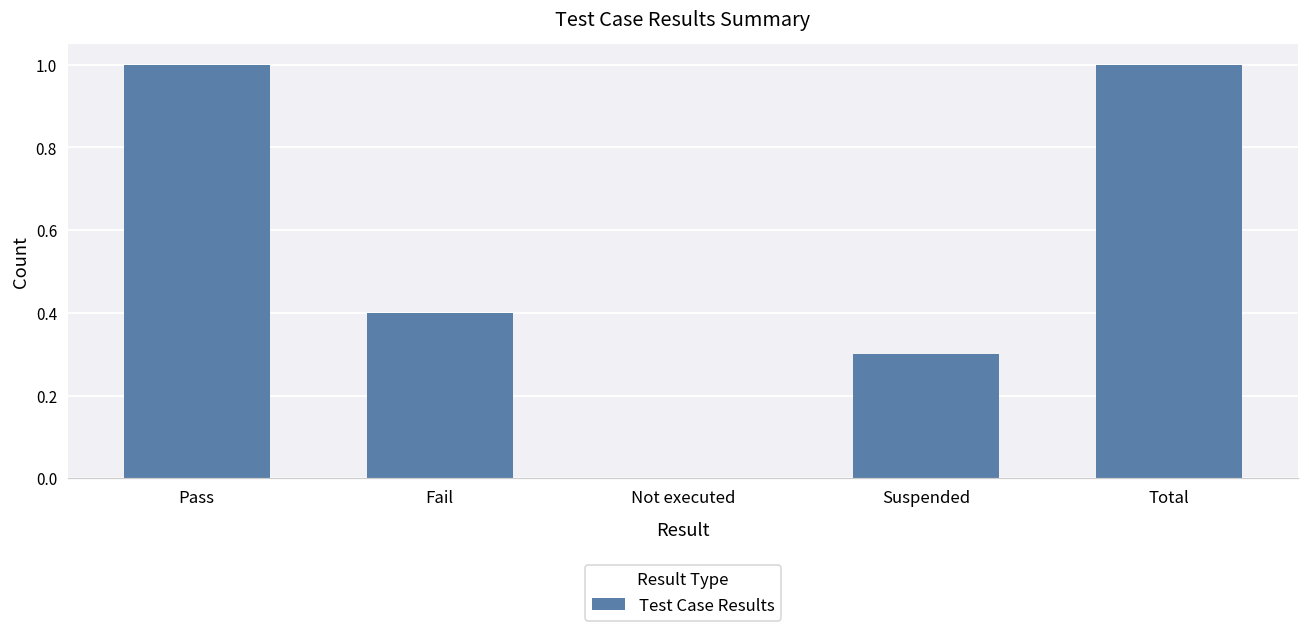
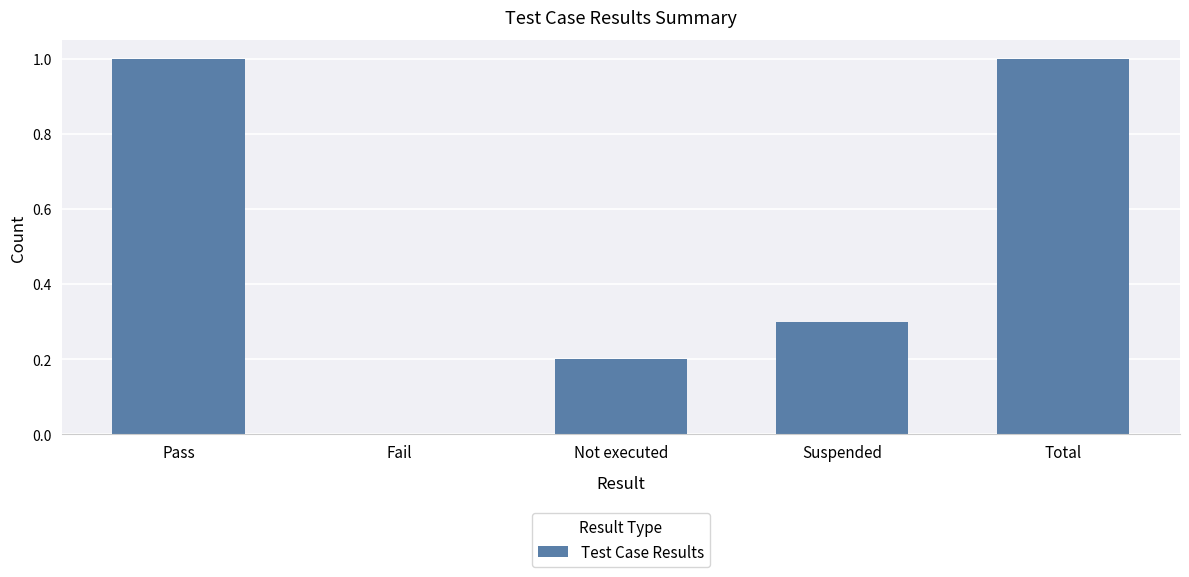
  {
    "Pass": 1.0,
-   "Fail": 0.4,
-   "Not executed": 0.0,
+   "Fail": 0.0,
+   "Not executed": 0.2,
    "Suspended": 0.3,
    "Total": 1.0
  }
